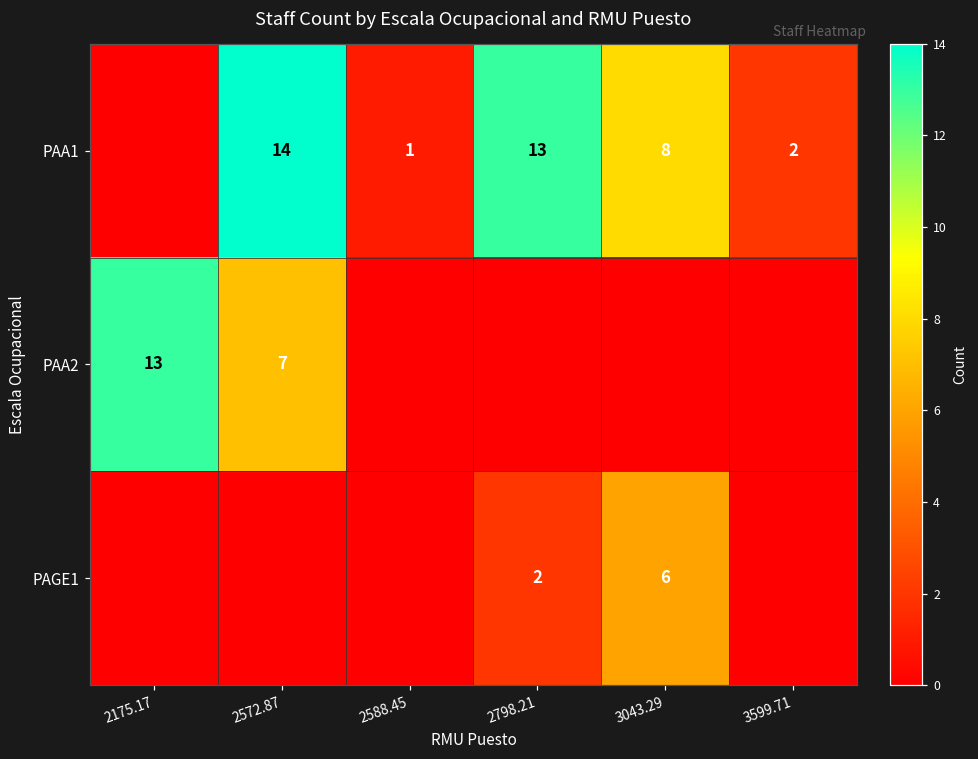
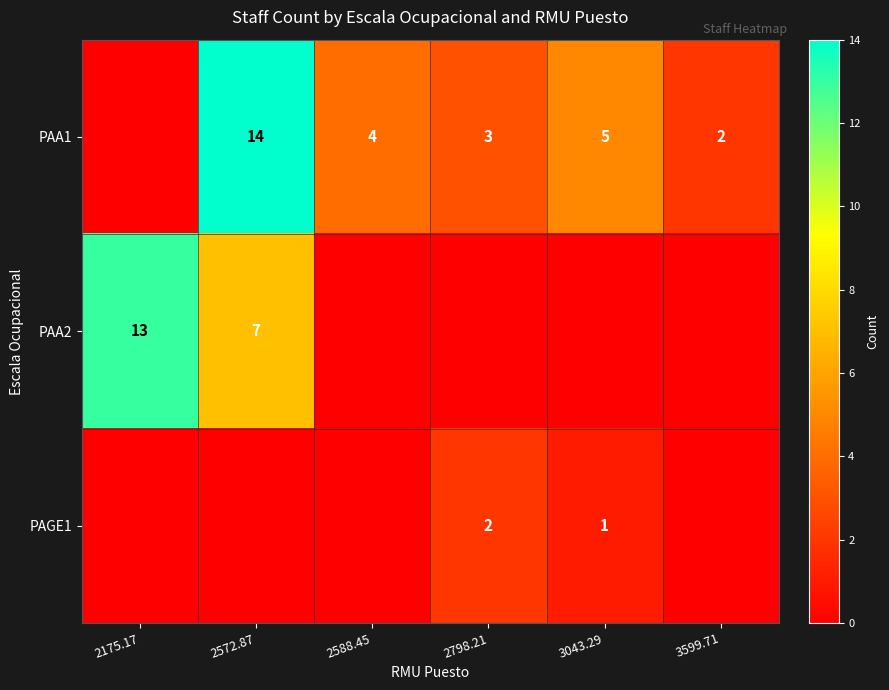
  {
    "PAA1": {
      "2572.87": 14,
-     "2588.45": 1,
-     "2798.21": 13,
-     "3043.29": 8,
+     "2588.45": 4,
+     "2798.21": 3,
+     "3043.29": 5,
      "3599.71": 2
    },
    "PAA2": {
      "2175.17": 13,
      "2572.87": 7
    },
    "PAGE1": {
      "2798.21": 2,
-     "3043.29": 6
+     "3043.29": 1
    }
  }
